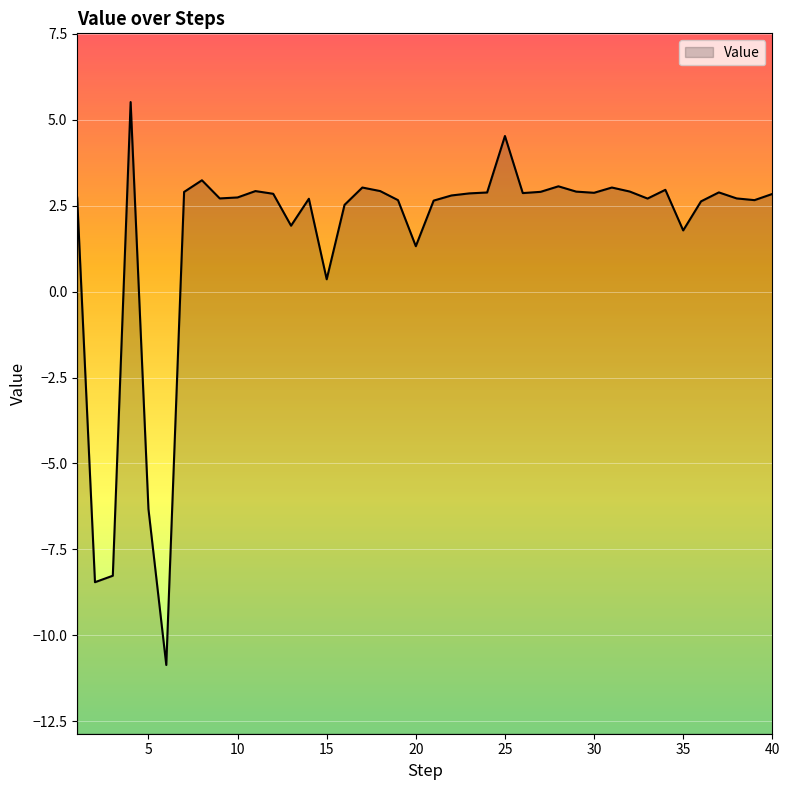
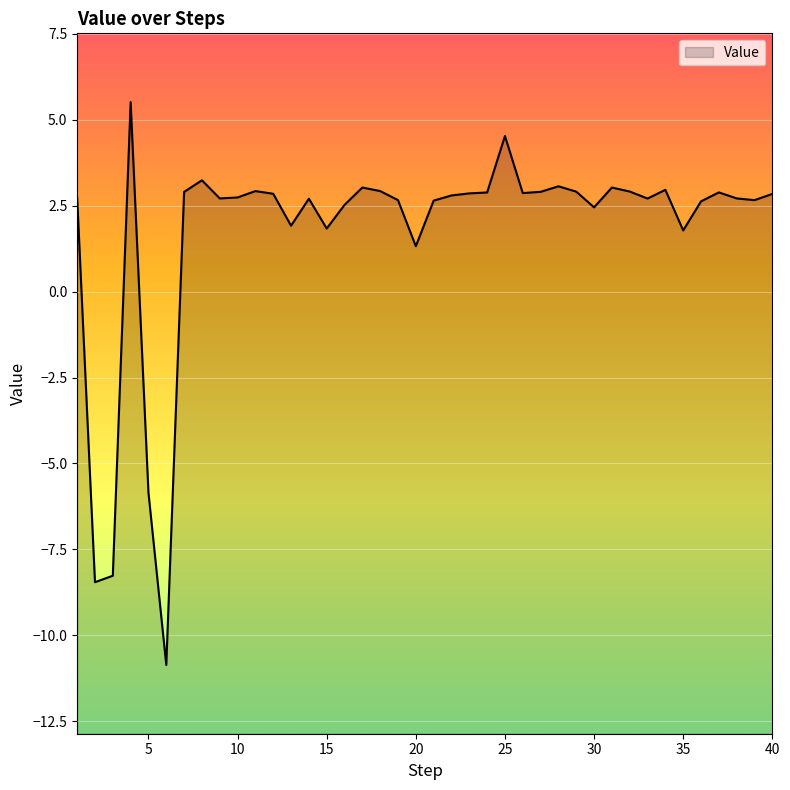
  {
-   "5": -6.3,
+   "5": -5.8,
    "10": 2.7,
-   "15": 0.4,
+   "15": 1.8,
    "20": 1.3,
    "25": 4.5,
-   "30": 2.9,
+   "30": 2.5,
    "35": 1.8,
    "40": 2.8
  }
